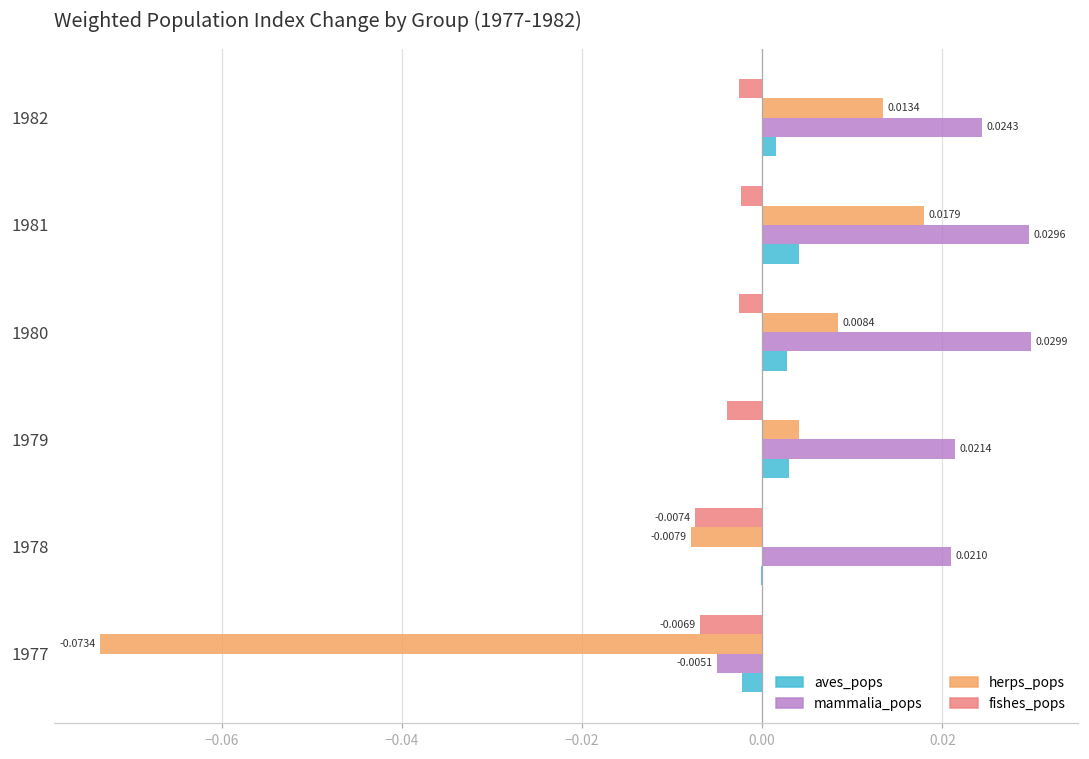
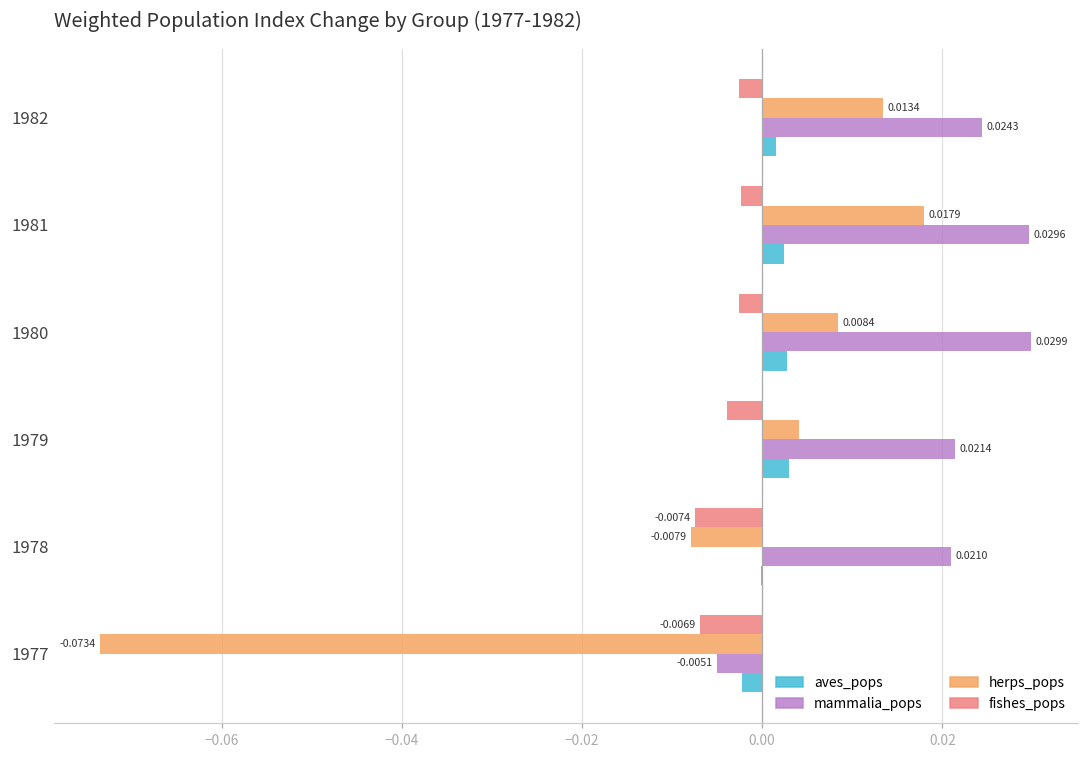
  {
    "aves_pops": {
      "1982": 0.001,
-     "1981": 0.004,
+     "1981": 0.002,
      "1980": 0.003,
      "1979": 0.003,
      "1977": -0.002
    },
    "mammalia_pops": {
      "1982": 0.0243,
      "1981": 0.0296,
      "1980": 0.0299,
      "1979": 0.0214,
      "1978": 0.0210,
      "1977": -0.0051
    }
  }
